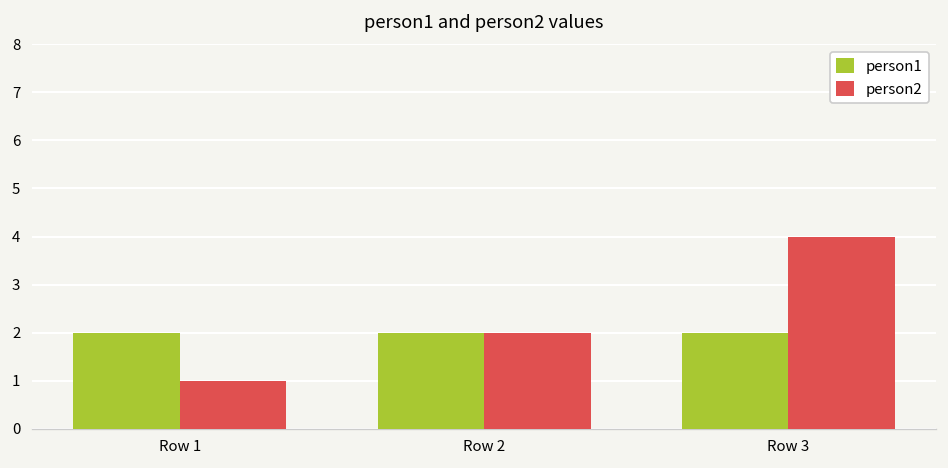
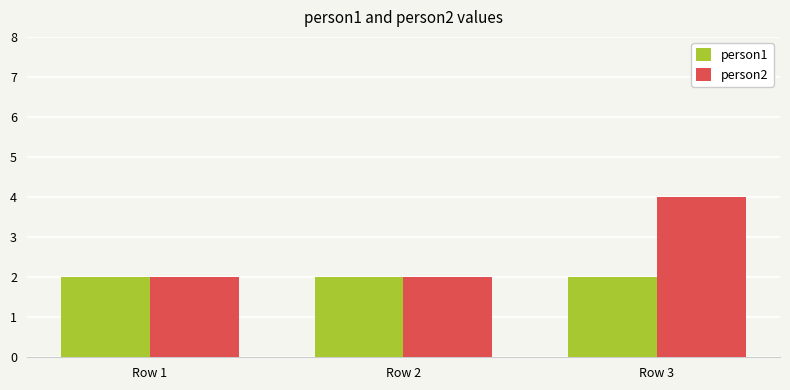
  {
    "person1": {
      "Row 1": 2,
      "Row 2": 2,
      "Row 3": 2
    },
    "person2": {
-     "Row 1": 1,
+     "Row 1": 2,
      "Row 2": 2,
      "Row 3": 4
    }
  }
